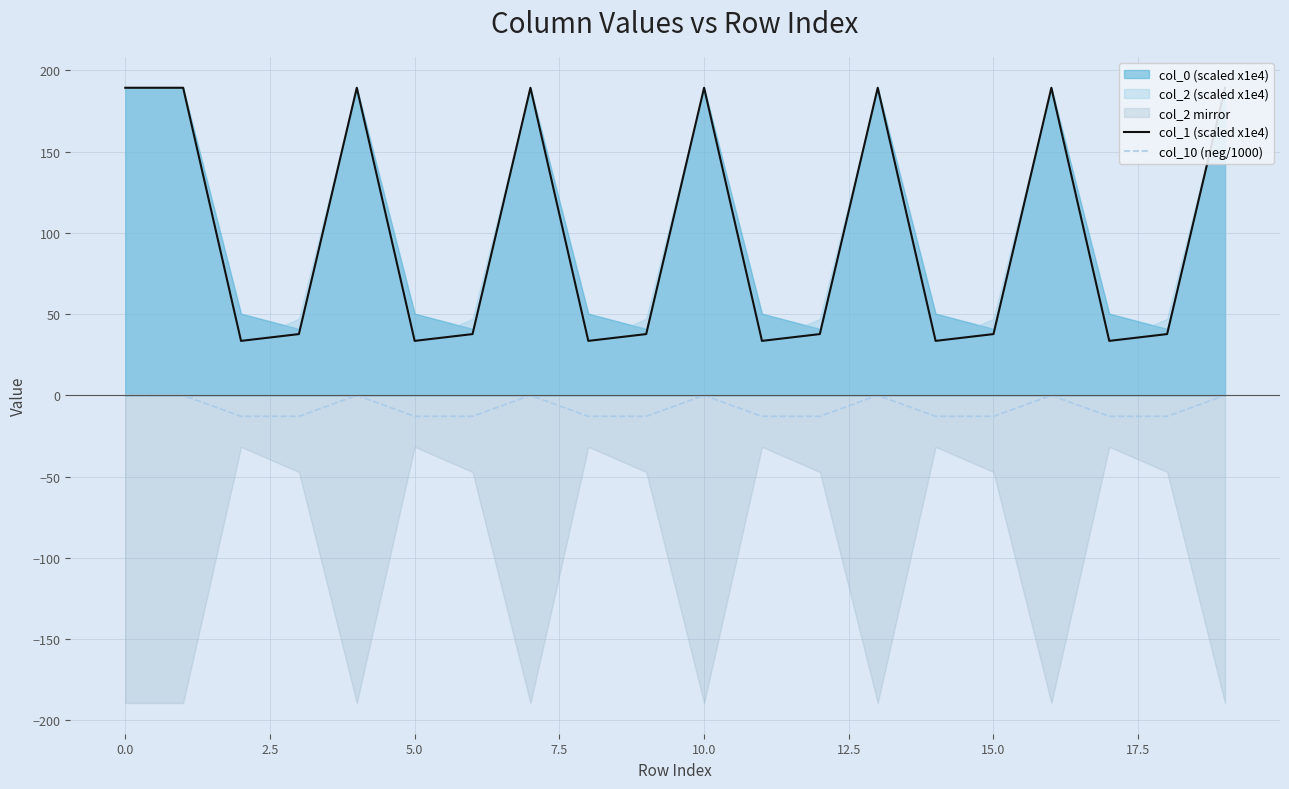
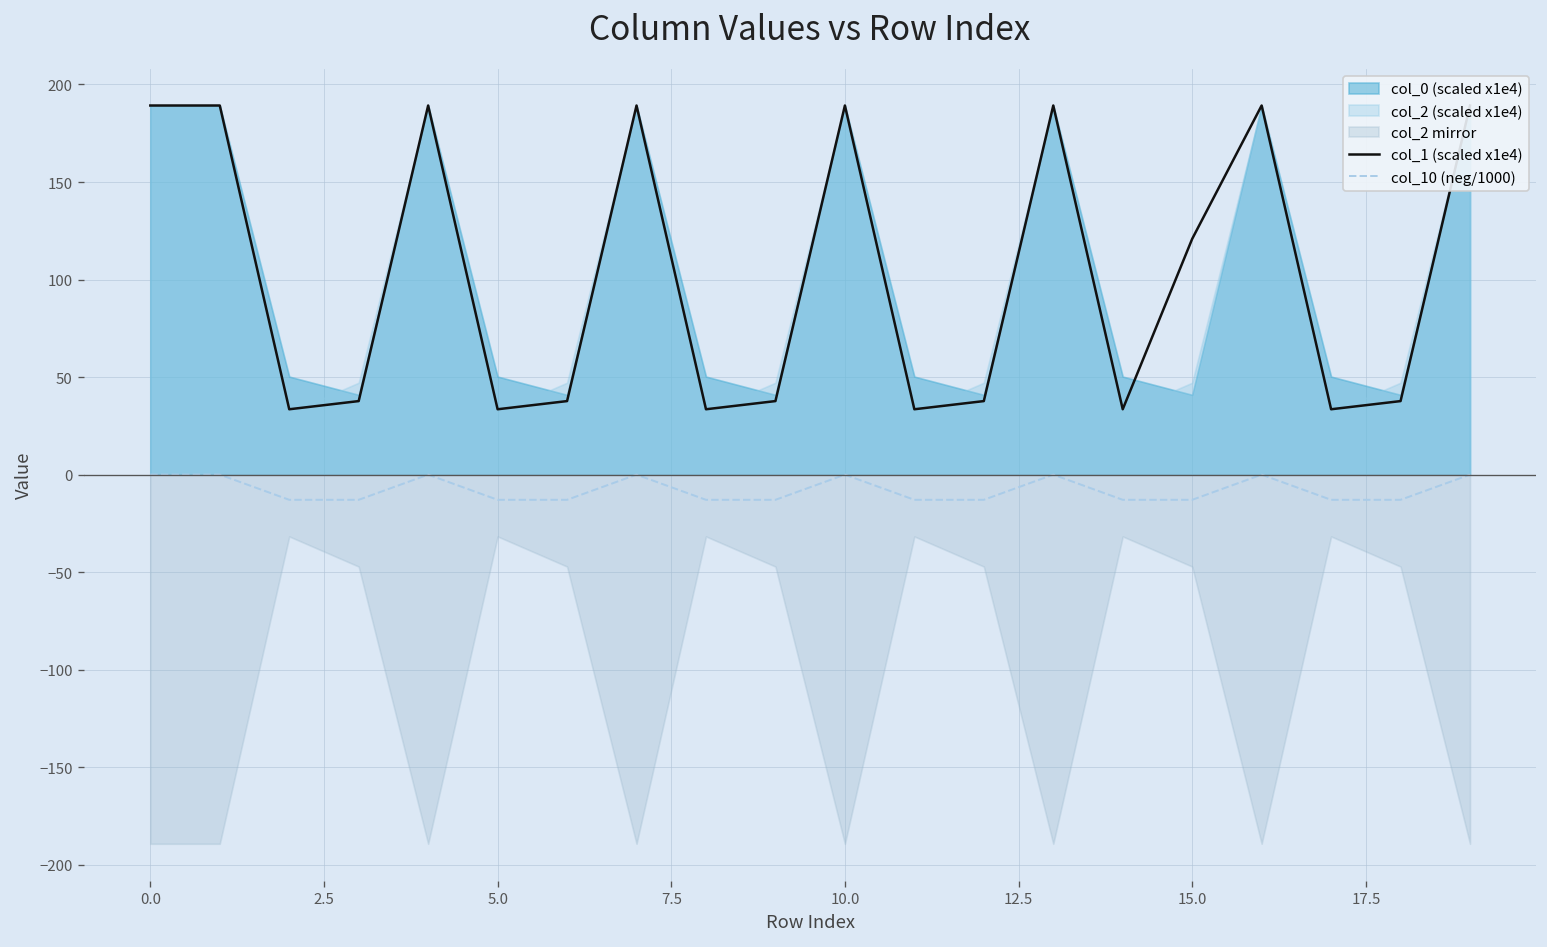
  {
    "col_1 (scaled x1e4)": {
      "5.0": 34,
-     "15.0": 38
+     "15.0": 121
    }
  }
